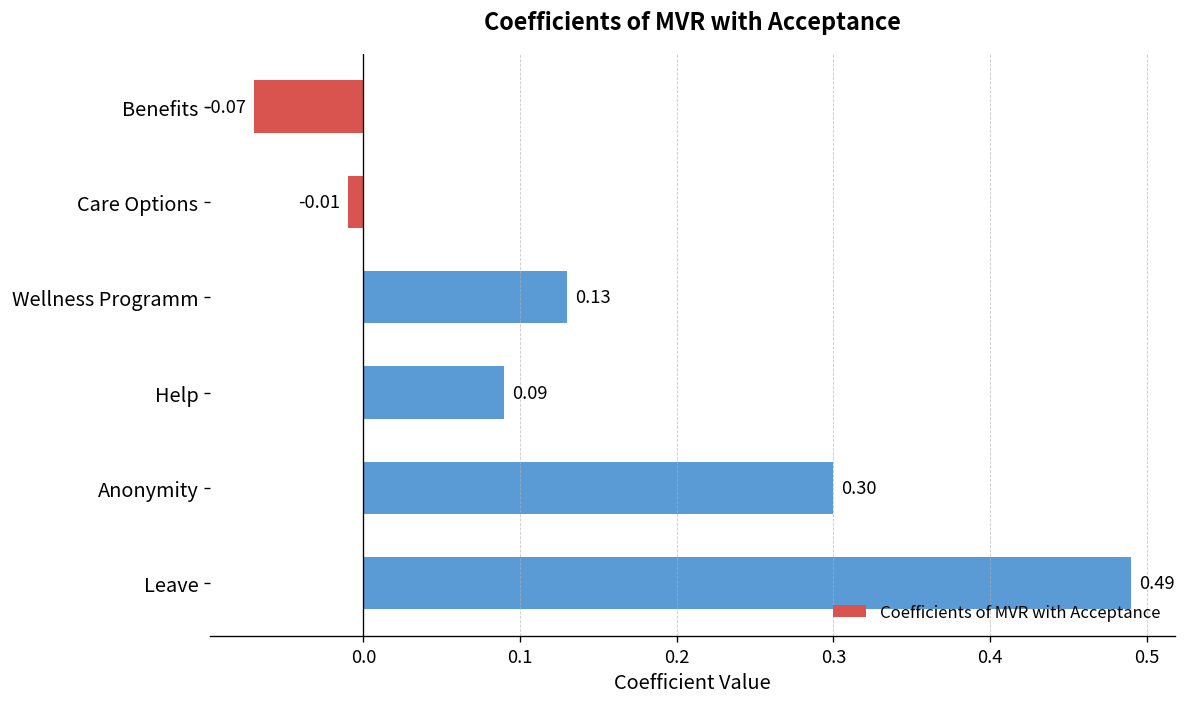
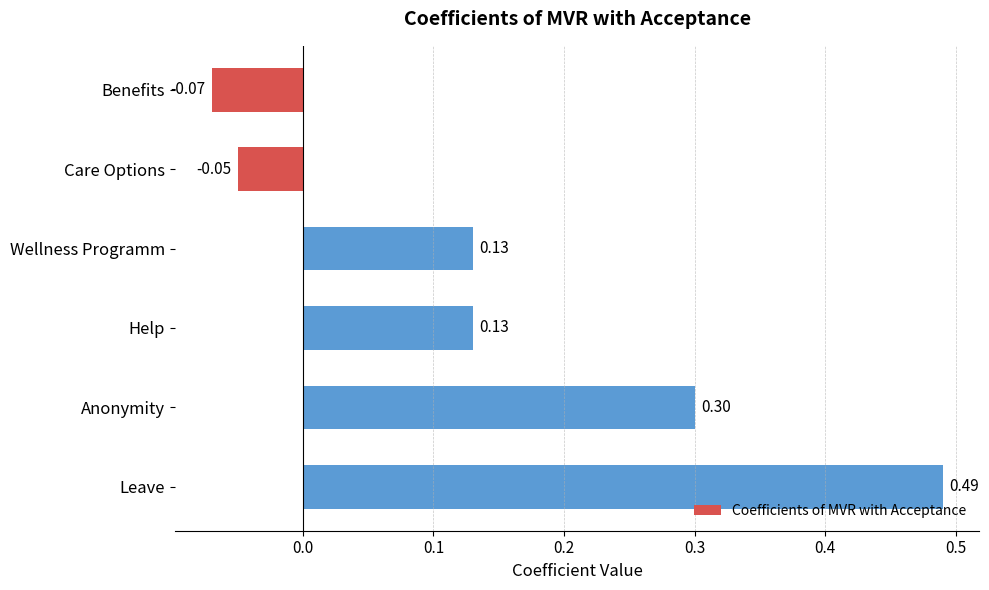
  {
    "Benefits": -0.07,
-   "Care Options": -0.01,
+   "Care Options": -0.05,
    "Wellness Programm": 0.13,
-   "Help": 0.09,
+   "Help": 0.13,
    "Anonymity": 0.30,
    "Leave": 0.49
  }
